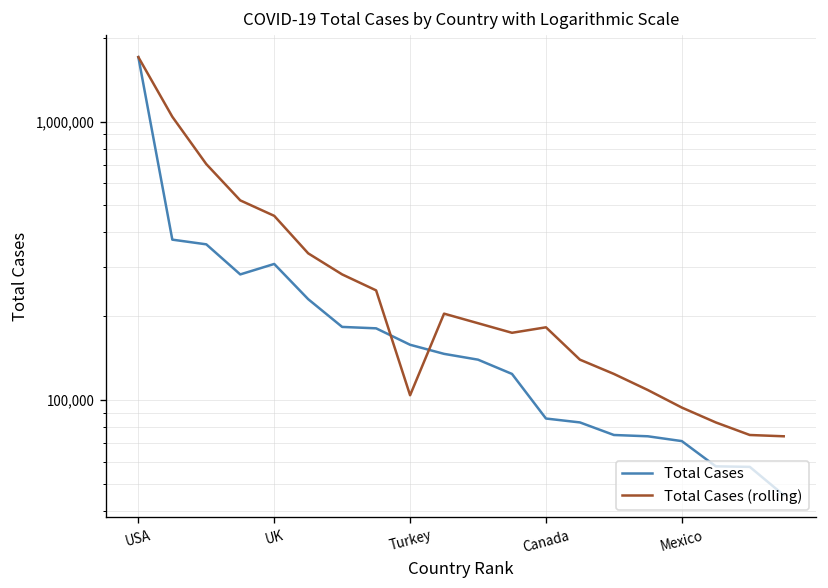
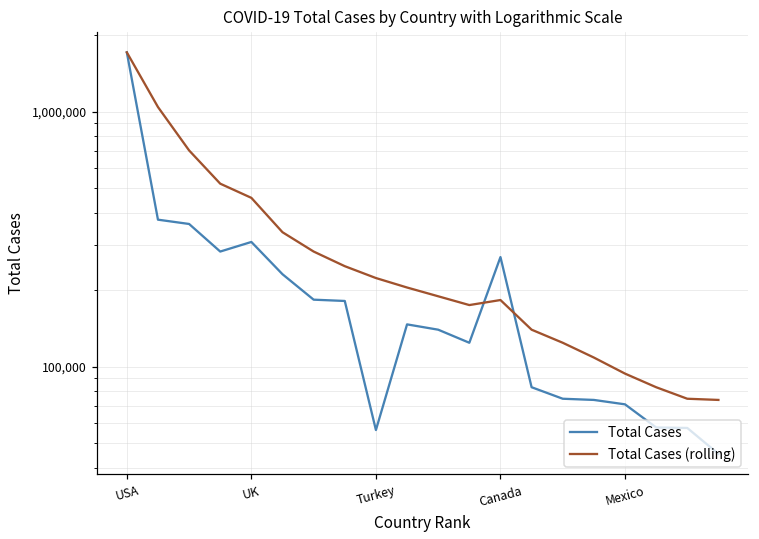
  {
    "Total Cases": {
      "UK": "310,000",
-     "Turkey": "160,000",
-     "Canada": "86,000",
+     "Turkey": "56,000",
+     "Canada": "270,000",
      "Mexico": "71,000"
    },
    "Total Cases (rolling)": {
      "UK": "460,000",
-     "Turkey": "100,000",
+     "Turkey": "220,000",
      "Canada": "180,000",
      "Mexico": "94,000"
    }
  }
